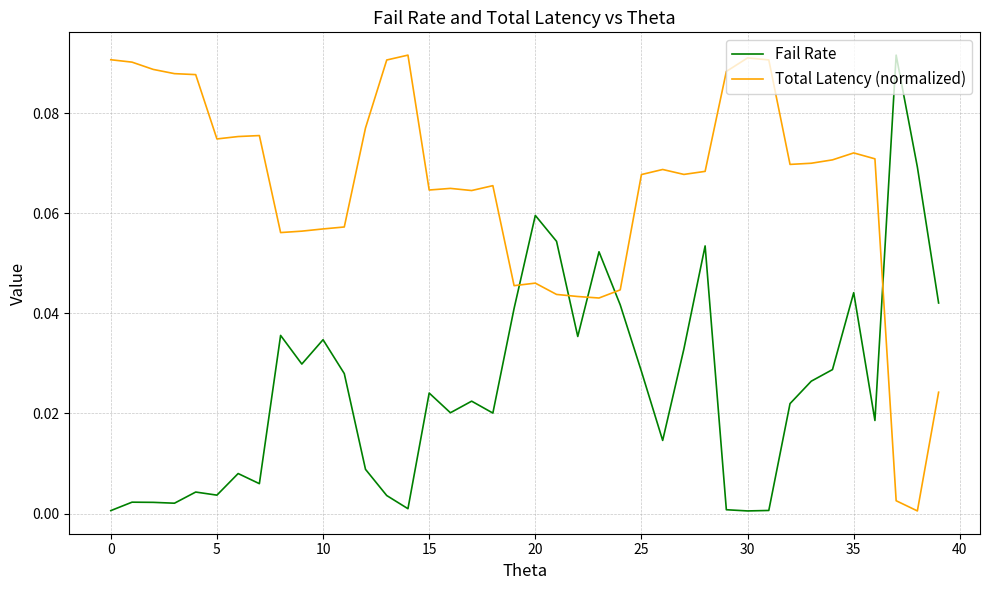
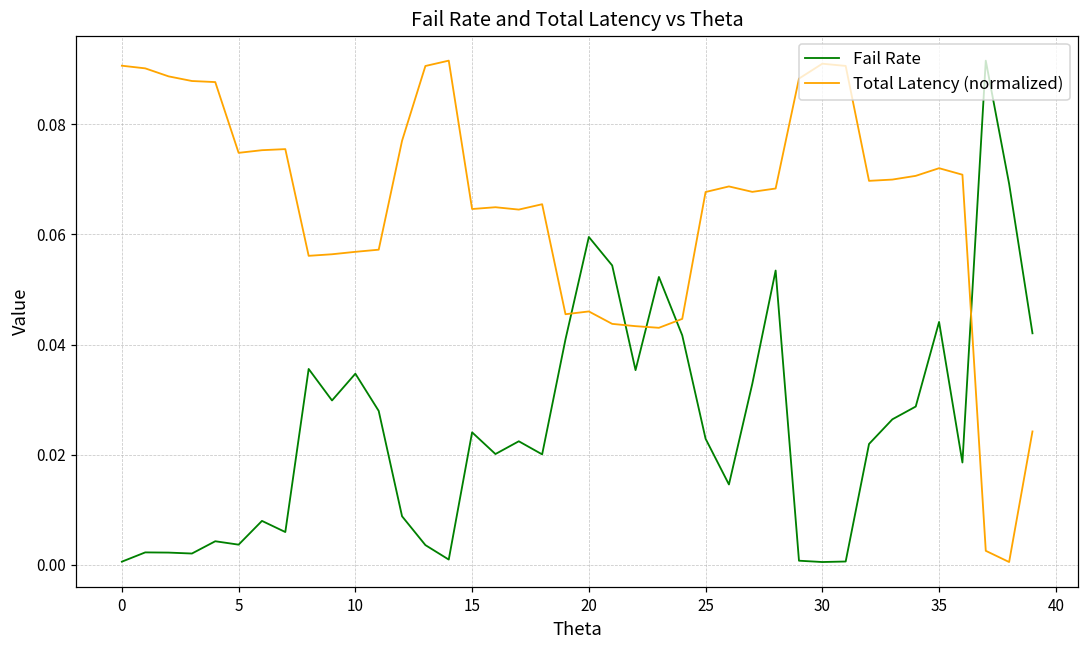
  {
    "Fail Rate": {
      "0": 0.001,
      "5": 0.004,
      "10": 0.035,
      "15": 0.024,
      "20": 0.060,
-     "25": 0.028,
+     "25": 0.023,
      "30": 0.001,
      "35": 0.044
    },
    "Total Latency (normalized)": {
      "0": 0.091,
      "5": 0.075,
      "10": 0.057,
      "15": 0.065,
      "20": 0.046,
      "25": 0.068,
      "35": 0.072
    }
  }
